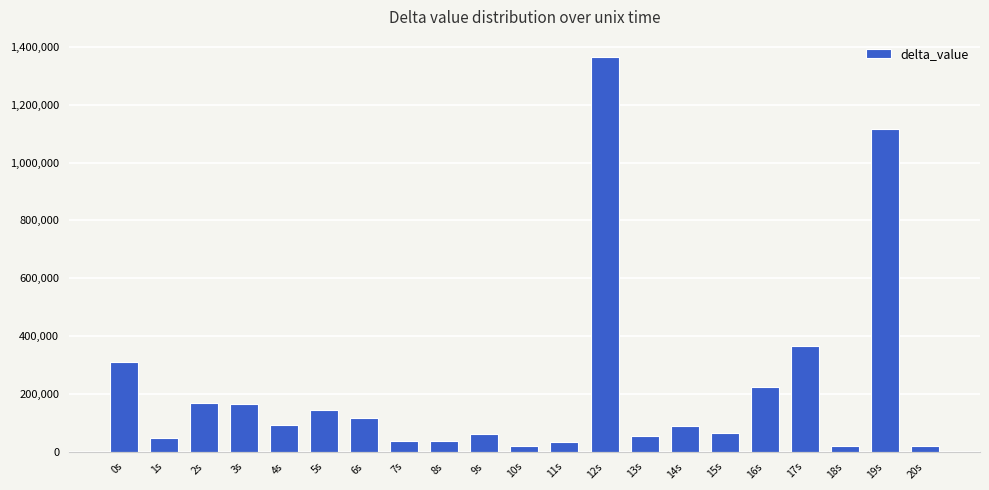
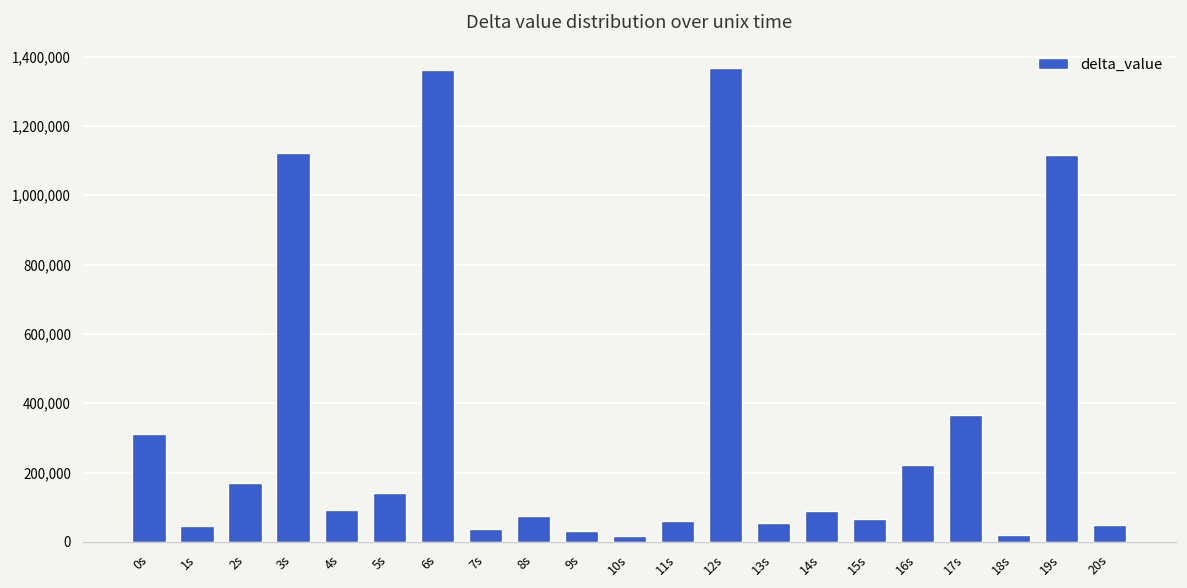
  {
    "0s": "310,000",
    "1s": "50,000",
    "2s": "170,000",
-   "3s": "160,000",
+   "3s": "1,120,000",
    "4s": "90,000",
    "5s": "140,000",
-   "6s": "120,000",
+   "6s": "1,360,000",
    "7s": "40,000",
-   "8s": "40,000",
-   "9s": "60,000",
+   "8s": "70,000",
+   "9s": "30,000",
    "10s": "20,000",
-   "11s": "30,000",
+   "11s": "60,000",
    "12s": "1,370,000",
    "13s": "50,000",
    "14s": "90,000",
    "15s": "70,000",
    "16s": "220,000",
    "17s": "370,000",
    "18s": "20,000",
    "19s": "1,110,000",
-   "20s": "20,000"
+   "20s": "50,000"
  }
